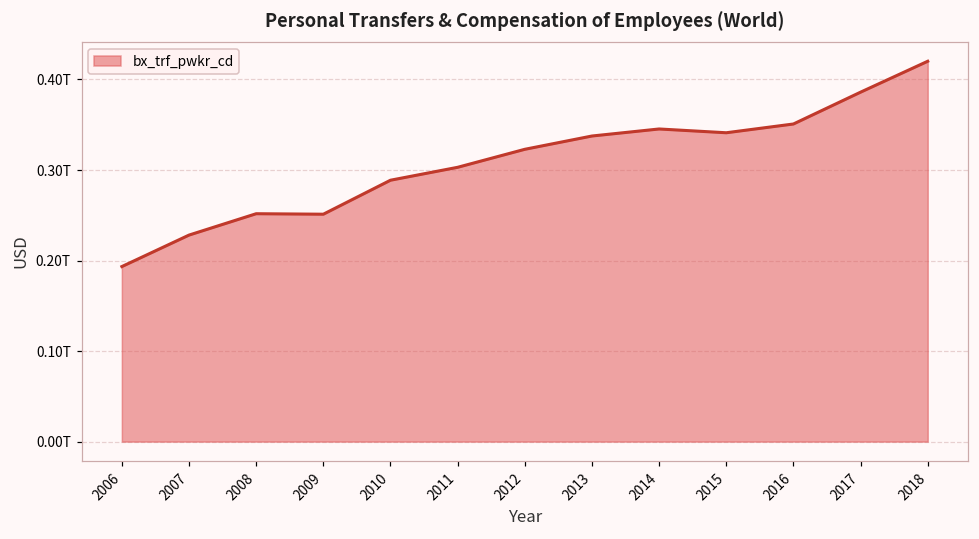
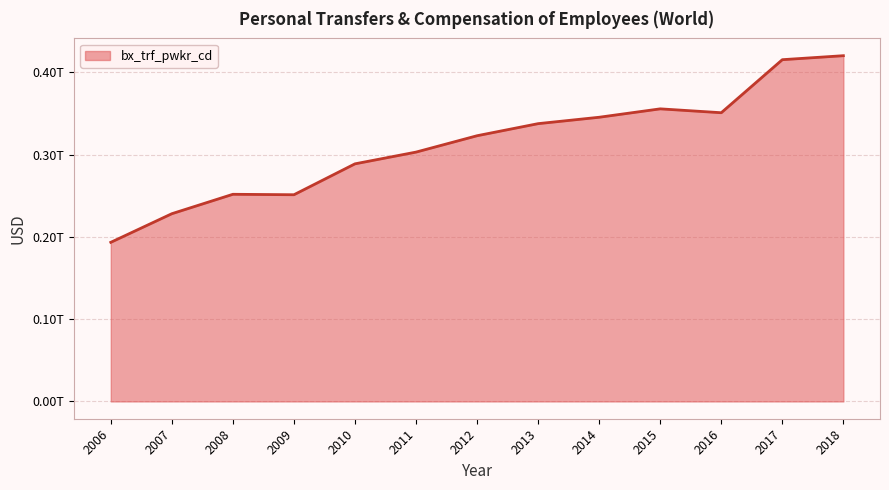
  {
    "2006": "0.19T",
    "2007": "0.23T",
    "2008": "0.25T",
    "2009": "0.25T",
    "2010": "0.29T",
    "2011": "0.30T",
    "2012": "0.32T",
    "2013": "0.34T",
    "2014": "0.35T",
-   "2015": "0.34T",
+   "2015": "0.36T",
    "2016": "0.35T",
-   "2017": "0.39T",
+   "2017": "0.42T",
    "2018": "0.42T"
  }
